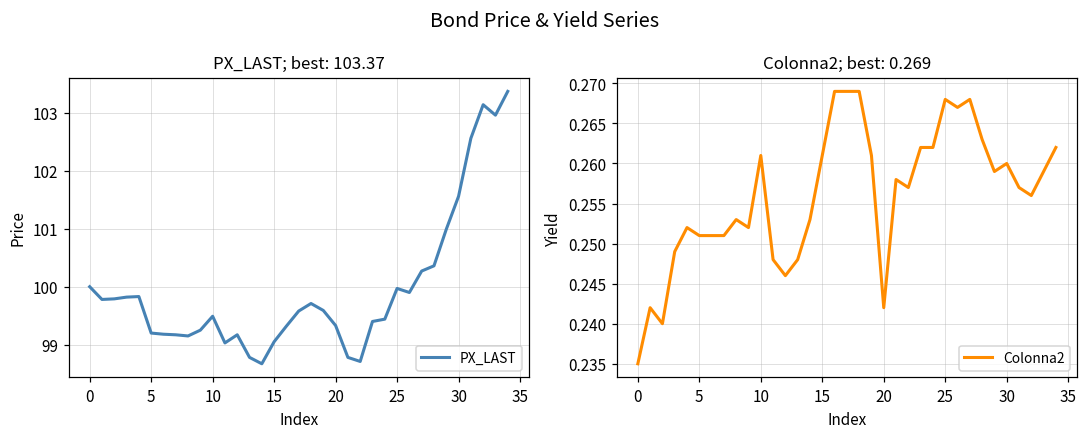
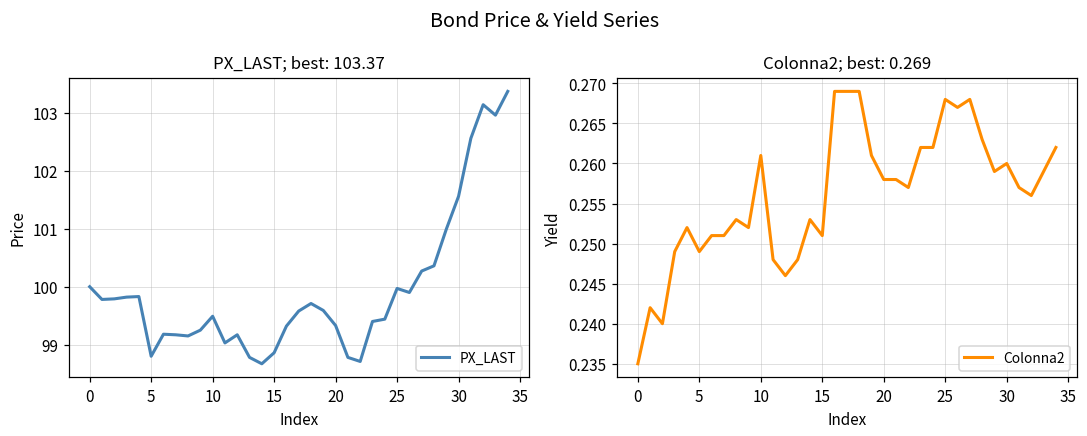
  {
    "PX_LAST; best: 103.37": {
      "0": 100.0,
-     "5": 99.2,
+     "5": 98.8,
      "10": 99.5,
-     "15": 99.1,
+     "15": 98.9,
      "20": 99.3,
      "25": 100.0,
      "30": 101.6
    },
    "Colonna2; best: 0.269": {
      "0": 0.235,
-     "5": 0.251,
+     "5": 0.249,
      "10": 0.261,
-     "15": 0.261,
-     "20": 0.242,
+     "15": 0.251,
+     "20": 0.258,
      "25": 0.268,
      "30": 0.260
    }
  }
